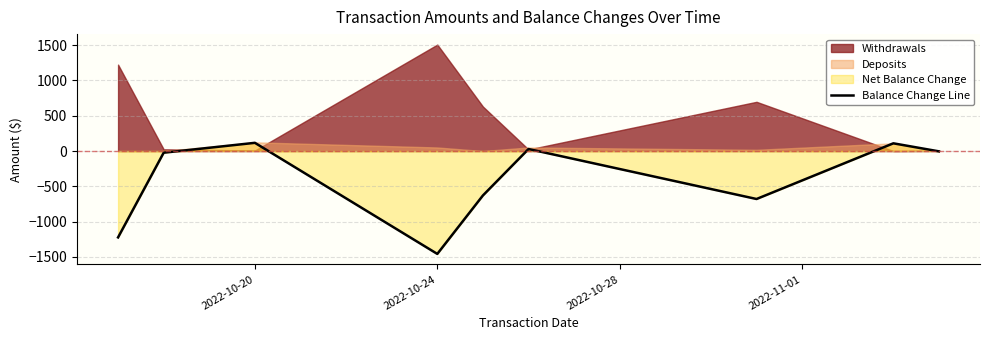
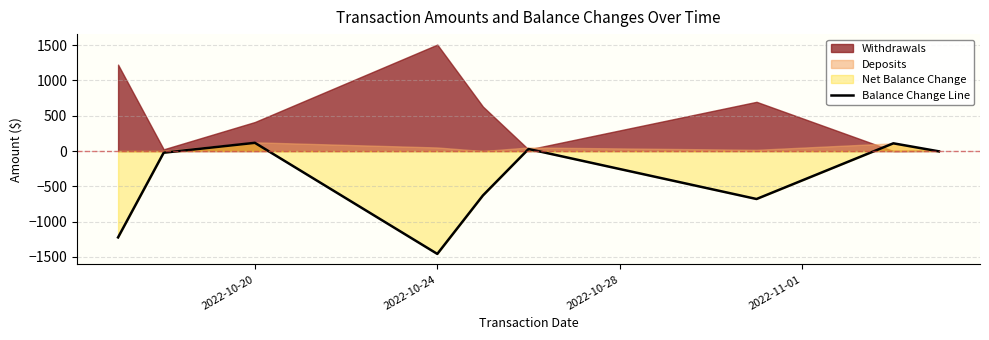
  {
    "Withdrawals": {
-     "2022-10-20": 0,
+     "2022-10-20": 400,
      "2022-10-24": 1500
    },
    "Balance Change Line": {
      "2022-10-24": -1500
    }
  }
